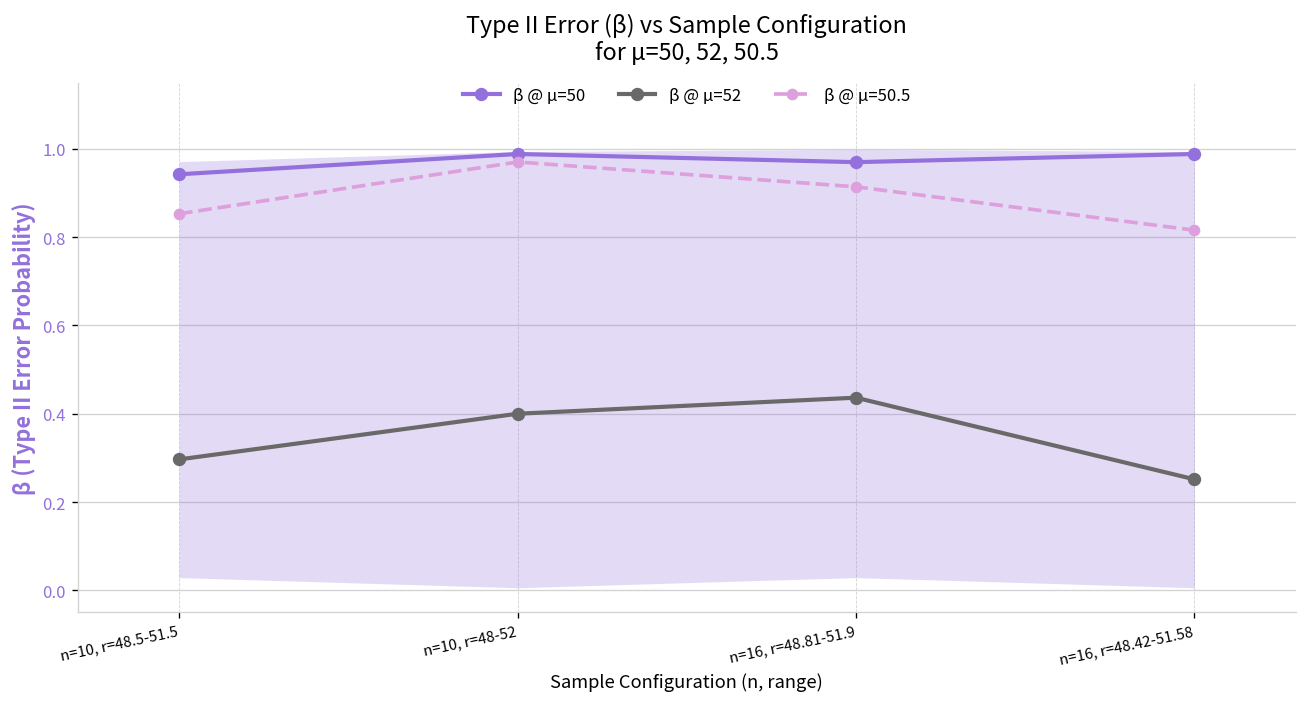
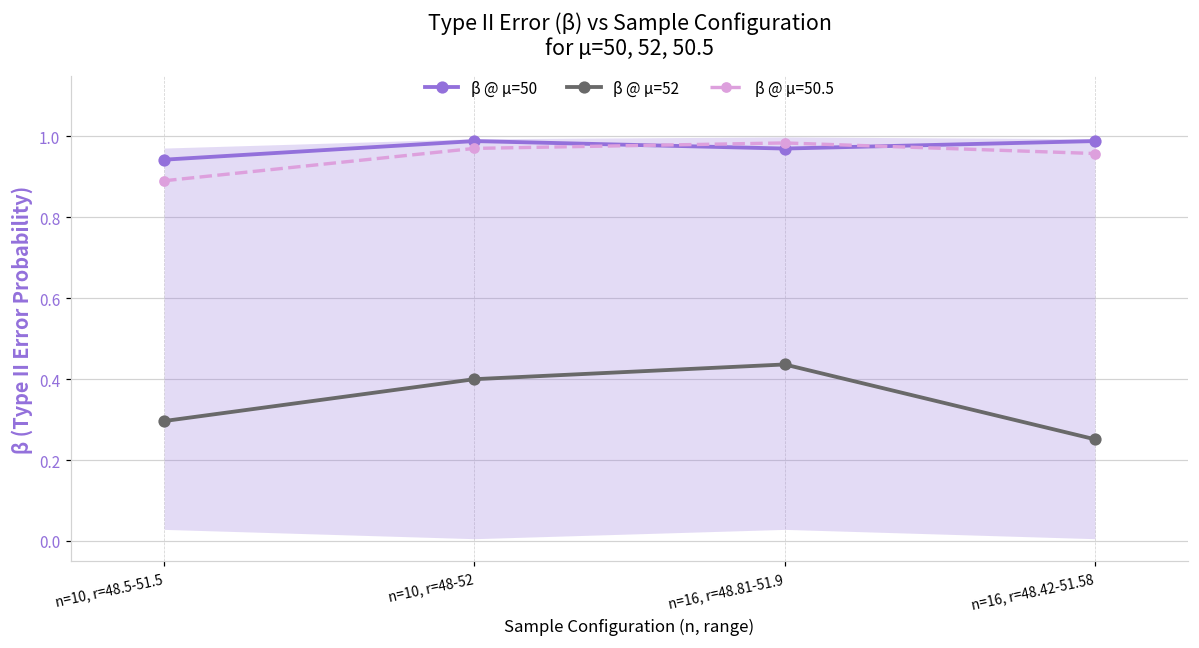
  {
    "β @ μ=52": {
      "n=10, r=48.5-51.5": 0.30,
      "n=10, r=48-52": 0.40,
      "n=16, r=48.81-51.9": 0.44,
      "n=16, r=48.42-51.58": 0.25
    },
    "β @ μ=50.5": {
-     "n=10, r=48.5-51.5": 0.85,
+     "n=10, r=48.5-51.5": 0.89,
      "n=10, r=48-52": 0.97,
-     "n=16, r=48.81-51.9": 0.91,
-     "n=16, r=48.42-51.58": 0.82
+     "n=16, r=48.81-51.9": 0.98,
+     "n=16, r=48.42-51.58": 0.96
    }
  }
